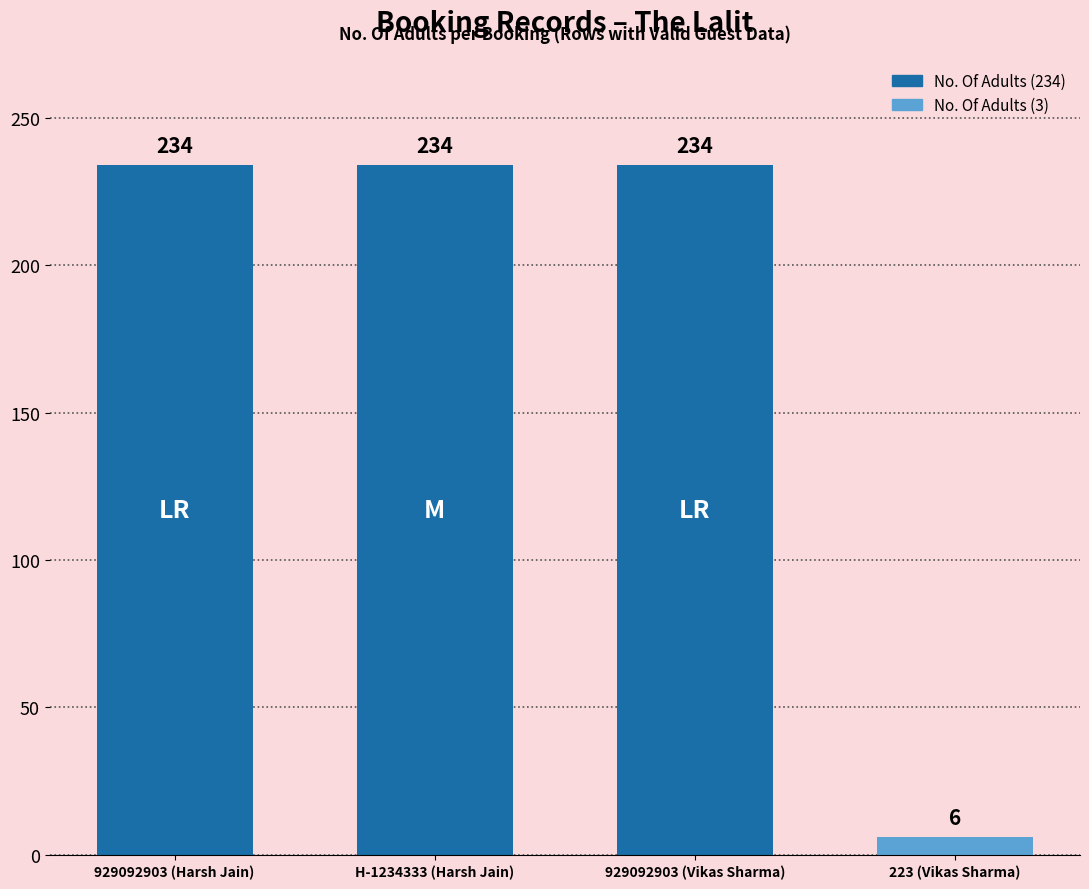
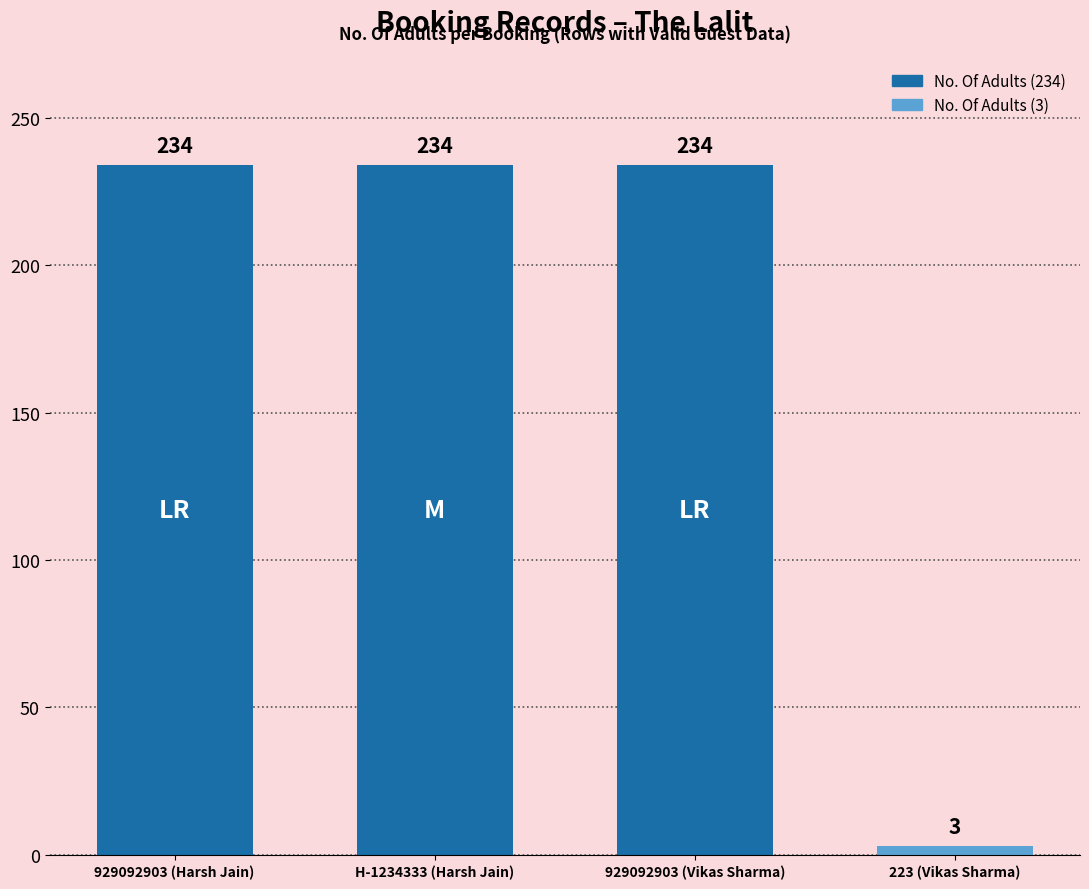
  {
    "929092903 (Harsh Jain)": 234,
    "H-1234333 (Harsh Jain)": 234,
    "929092903 (Vikas Sharma)": 234,
-   "223 (Vikas Sharma)": 6
+   "223 (Vikas Sharma)": 3
  }
